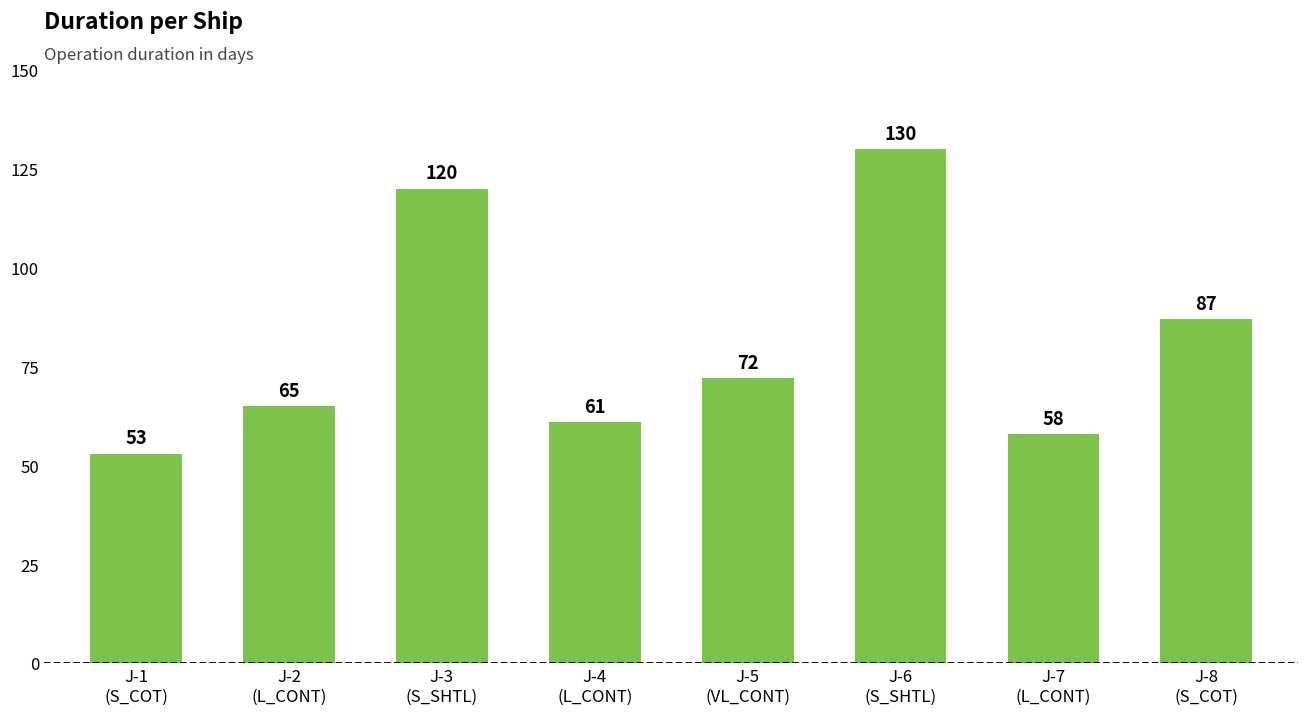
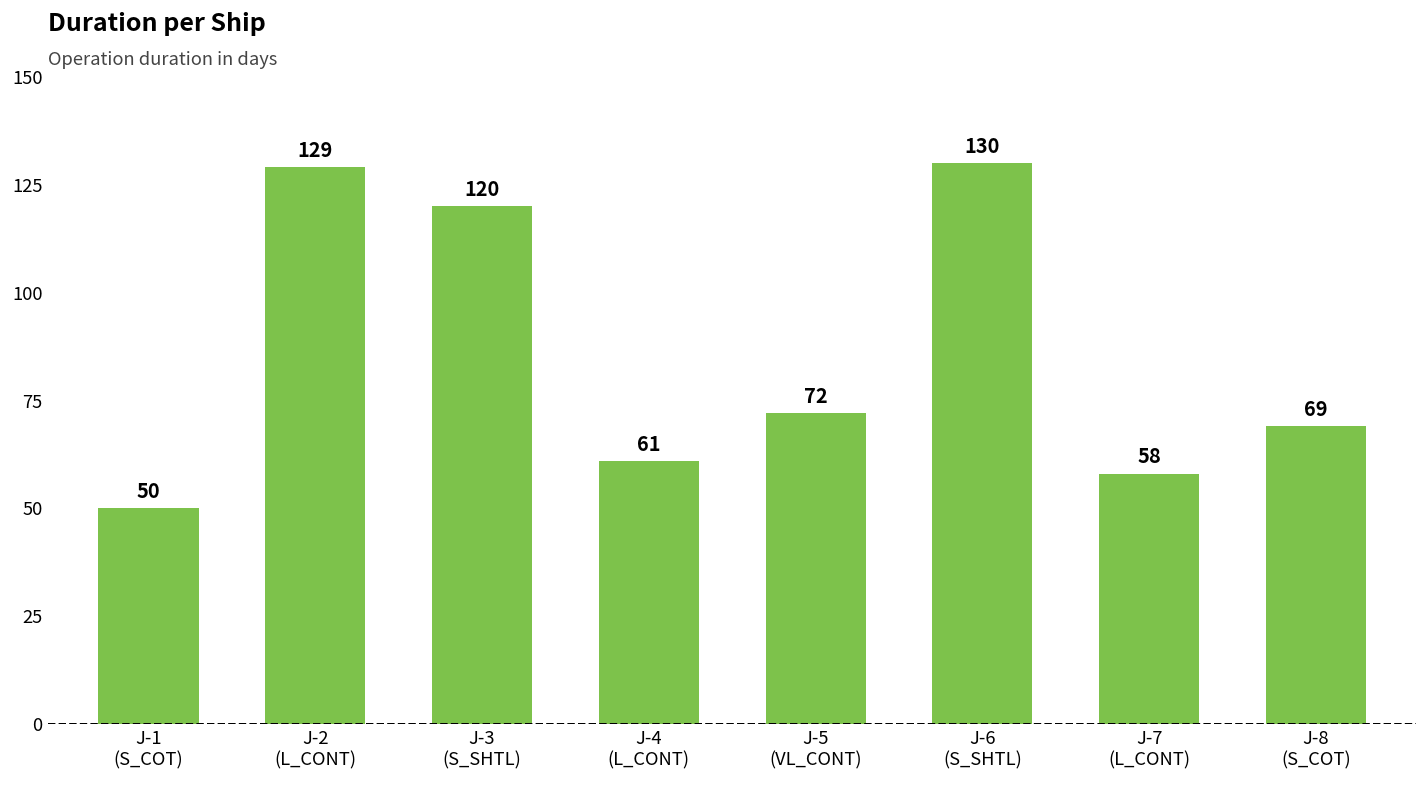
  {
-   "J-1 (S_COT)": 53,
-   "J-2 (L_CONT)": 65,
+   "J-1 (S_COT)": 50,
+   "J-2 (L_CONT)": 129,
    "J-3 (S_SHTL)": 120,
    "J-4 (L_CONT)": 61,
    "J-5 (VL_CONT)": 72,
    "J-6 (S_SHTL)": 130,
    "J-7 (L_CONT)": 58,
-   "J-8 (S_COT)": 87
+   "J-8 (S_COT)": 69
  }
